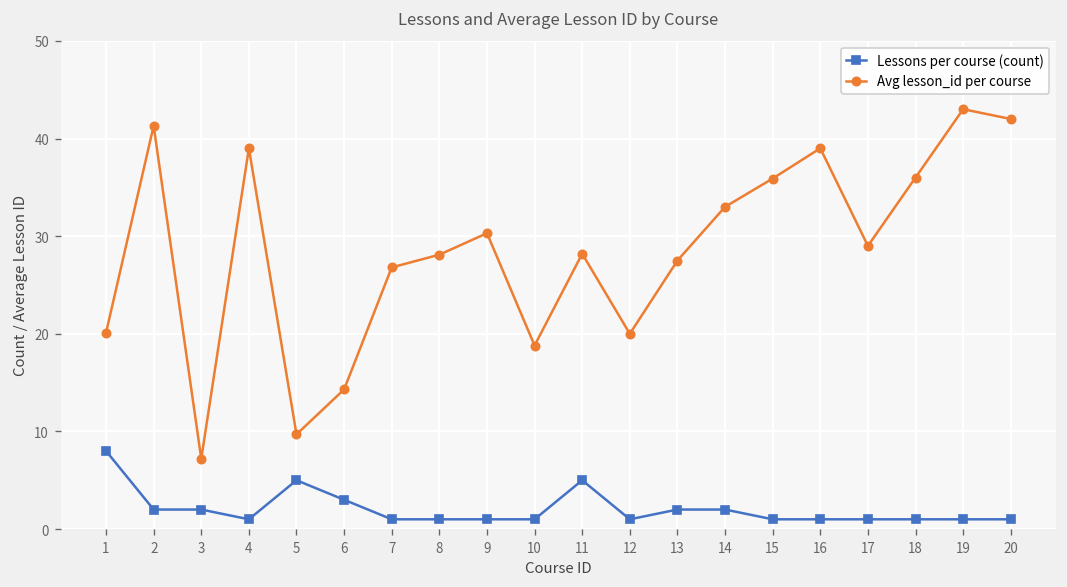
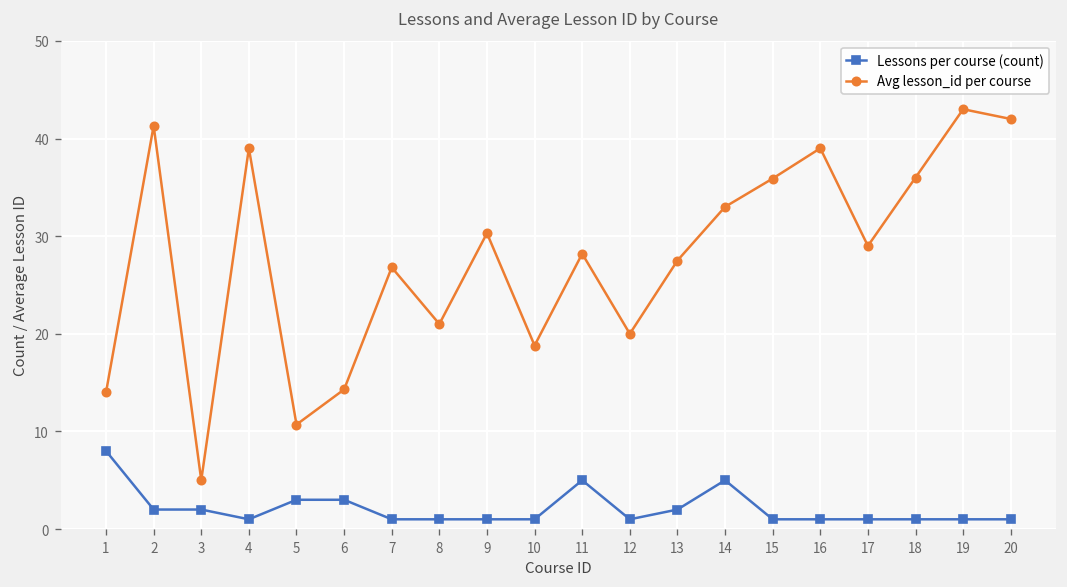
  {
    "Lessons per course (count)": {
      "1": 8,
      "2": 2,
      "3": 2,
      "4": 1,
-     "5": 5,
+     "5": 3,
      "6": 3,
      "7": 1,
      "8": 1,
      "9": 1,
      "10": 1,
      "11": 5,
      "12": 1,
      "13": 2,
-     "14": 2,
+     "14": 5,
      "15": 1,
      "16": 1,
      "17": 1,
      "18": 1,
      "19": 1,
      "20": 1
    },
    "Avg lesson_id per course": {
-     "1": 20,
+     "1": 14,
      "2": 41,
-     "3": 7,
+     "3": 5,
      "4": 39,
-     "5": 10,
+     "5": 11,
      "6": 14,
      "7": 27,
-     "8": 28,
+     "8": 21,
      "9": 30,
      "10": 19,
      "11": 28,
      "12": 20,
      "13": 28,
      "14": 33,
      "15": 36,
      "16": 39,
      "17": 29,
      "18": 36,
      "19": 43,
      "20": 42
    }
  }
